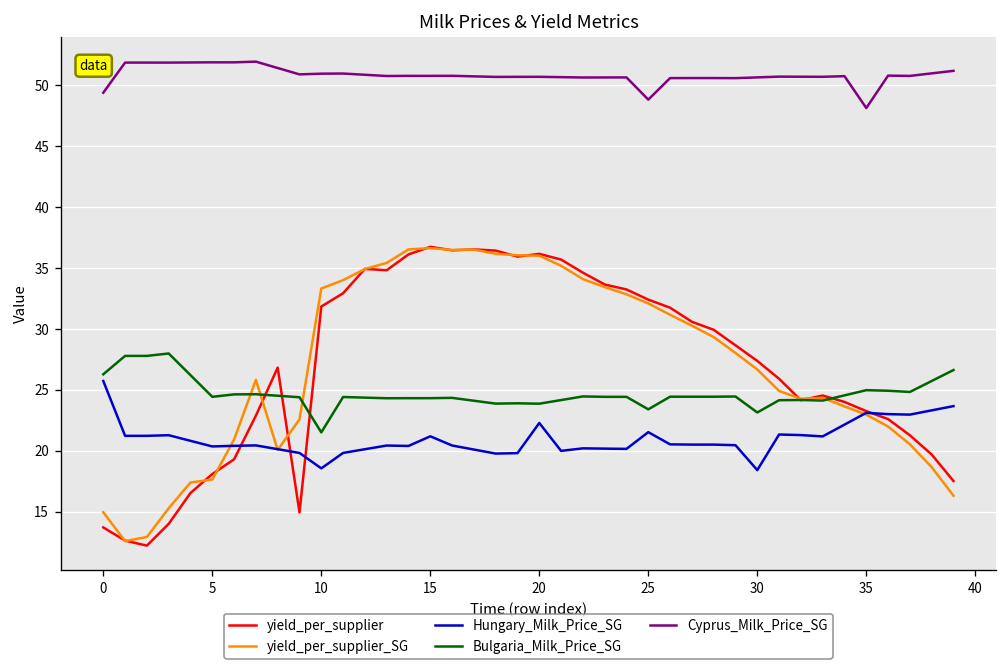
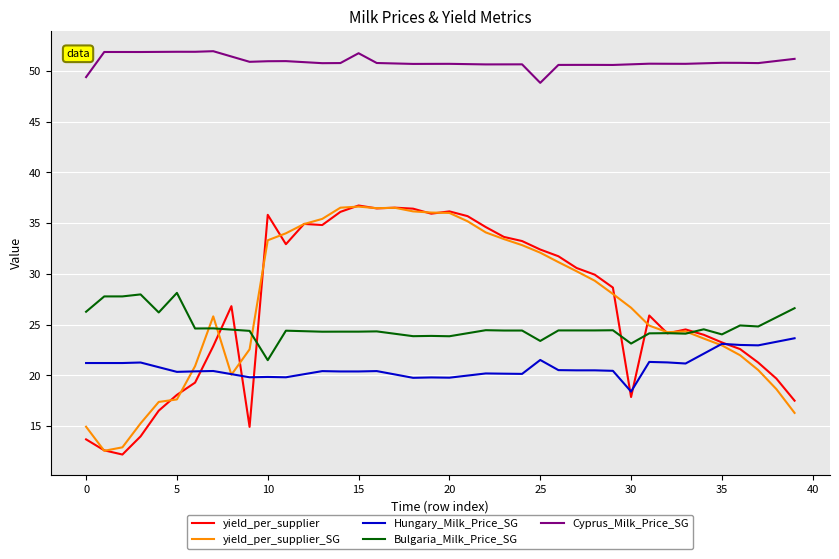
  {
    "yield_per_supplier": {
      "0": 13.7,
      "5": 18.1,
-     "10": 31.8,
+     "10": 35.8,
      "25": 32.4,
-     "30": 27.4
+     "30": 17.9
    },
    "yield_per_supplier_SG": {
      "0": 14.9,
      "5": 17.6,
      "10": 33.3,
      "25": 32.1,
      "30": 26.7
    },
    "Hungary_Milk_Price_SG": {
-     "0": 25.7,
+     "0": 21.2,
      "5": 20.3,
-     "10": 18.6,
-     "15": 21.2,
-     "20": 22.3,
+     "10": 19.8,
+     "15": 20.4,
+     "20": 19.8,
      "25": 21.5,
      "30": 18.4
    },
    "Bulgaria_Milk_Price_SG": {
      "0": 26.3,
-     "5": 24.4,
+     "5": 28.1,
      "10": 21.5,
      "15": 24.3,
      "20": 23.9,
      "25": 23.4,
      "30": 23.1,
-     "35": 25.0
+     "35": 24.0
    },
    "Cyprus_Milk_Price_SG": {
      "0": 49.4,
      "5": 51.9,
      "10": 50.9,
-     "15": 50.8,
+     "15": 51.7,
      "20": 50.7,
      "25": 48.8,
      "30": 50.6,
-     "35": 48.1
+     "35": 50.8
    }
  }
